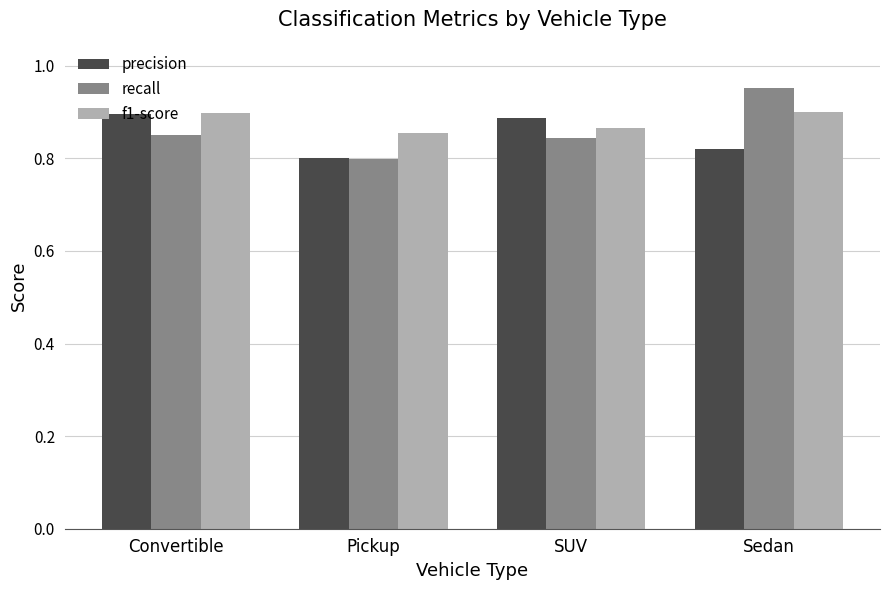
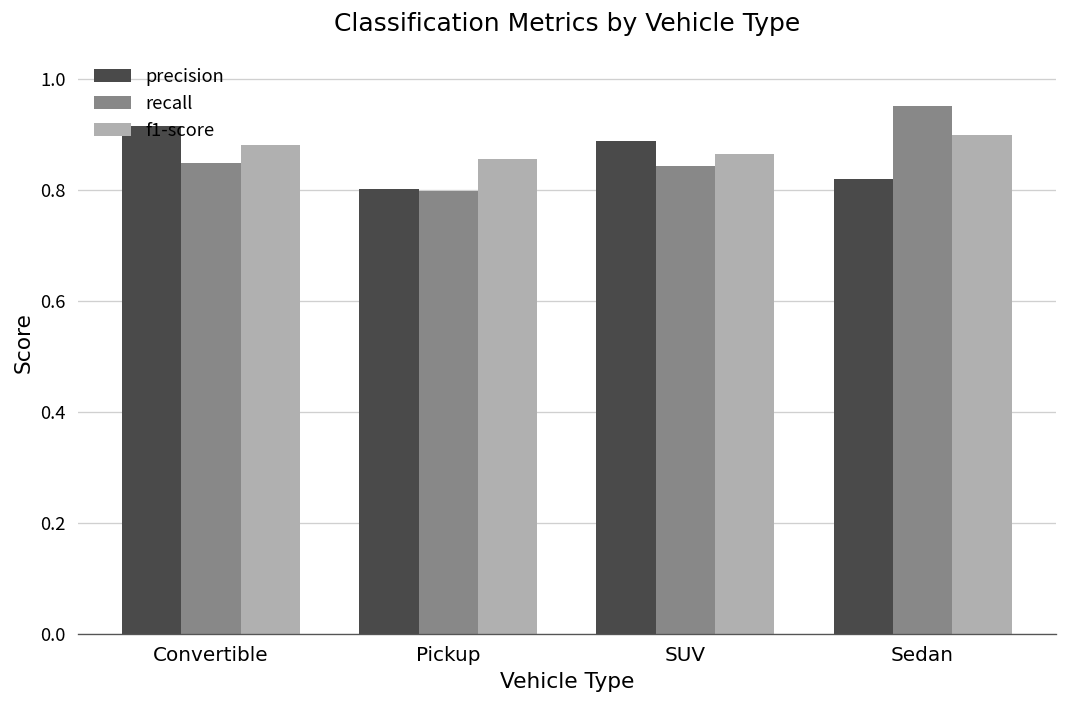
  {
    "precision": {
-     "Convertible": 0.90,
+     "Convertible": 0.92,
      "Pickup": 0.80,
      "SUV": 0.89,
      "Sedan": 0.82
    },
    "recall": {
      "Convertible": 0.85,
      "Pickup": 0.80,
      "SUV": 0.84,
      "Sedan": 0.95
    },
    "f1-score": {
-     "Convertible": 0.90,
+     "Convertible": 0.88,
      "Pickup": 0.86,
      "SUV": 0.87,
      "Sedan": 0.90
    }
  }
